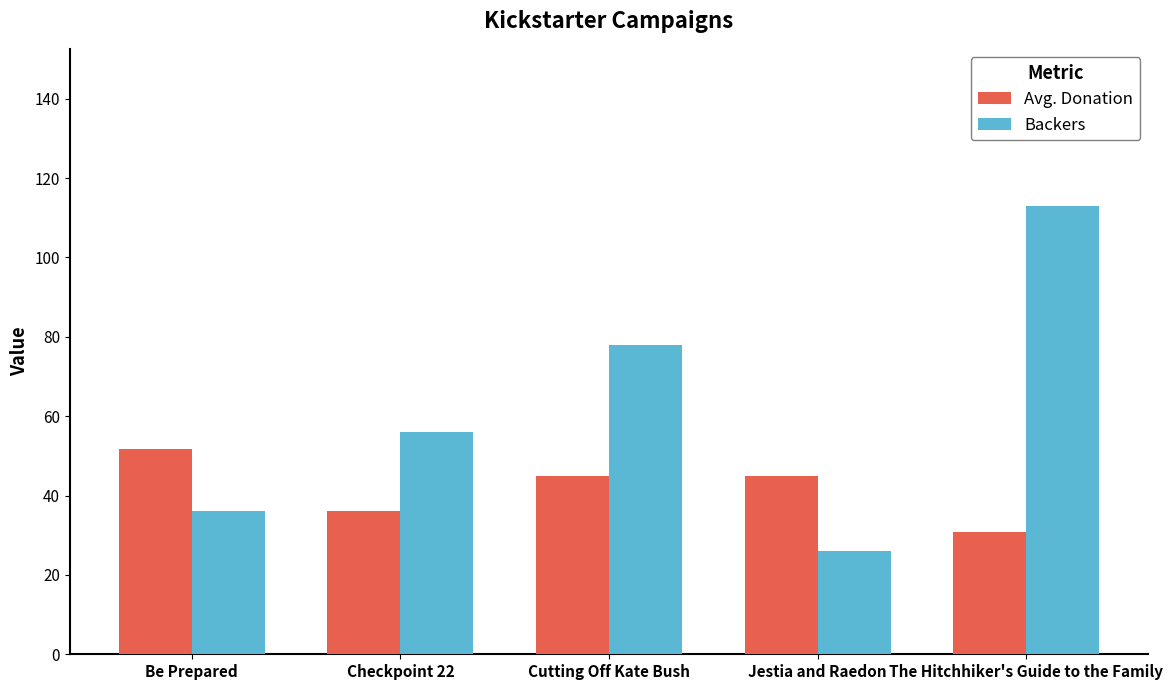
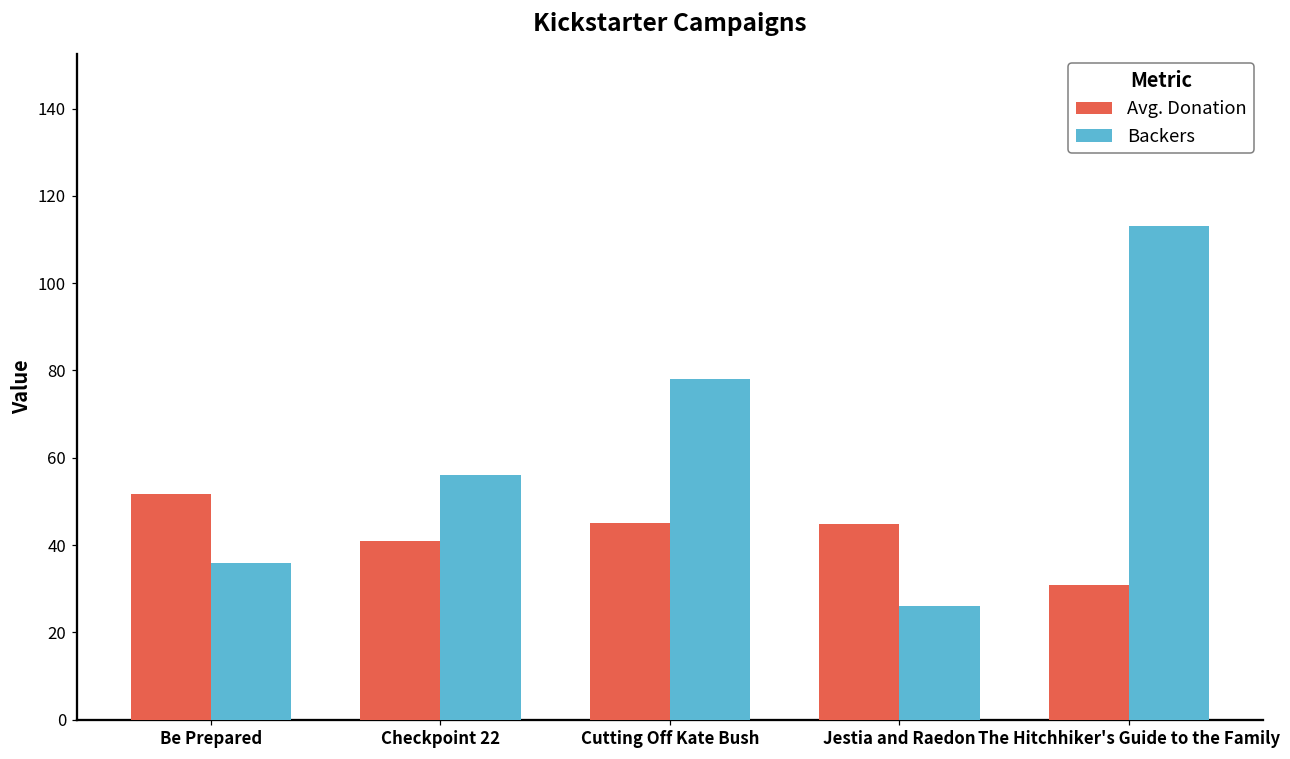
  {
    "Avg. Donation": {
      "Be Prepared": 52,
-     "Checkpoint 22": 36,
+     "Checkpoint 22": 41,
      "Cutting Off Kate Bush": 45,
      "Jestia and Raedon": 45,
      "The Hitchhiker's Guide to the Family": 31
    },
    "Backers": {
      "Be Prepared": 36,
      "Checkpoint 22": 56,
      "Cutting Off Kate Bush": 78,
      "Jestia and Raedon": 26,
      "The Hitchhiker's Guide to the Family": 113
    }
  }
